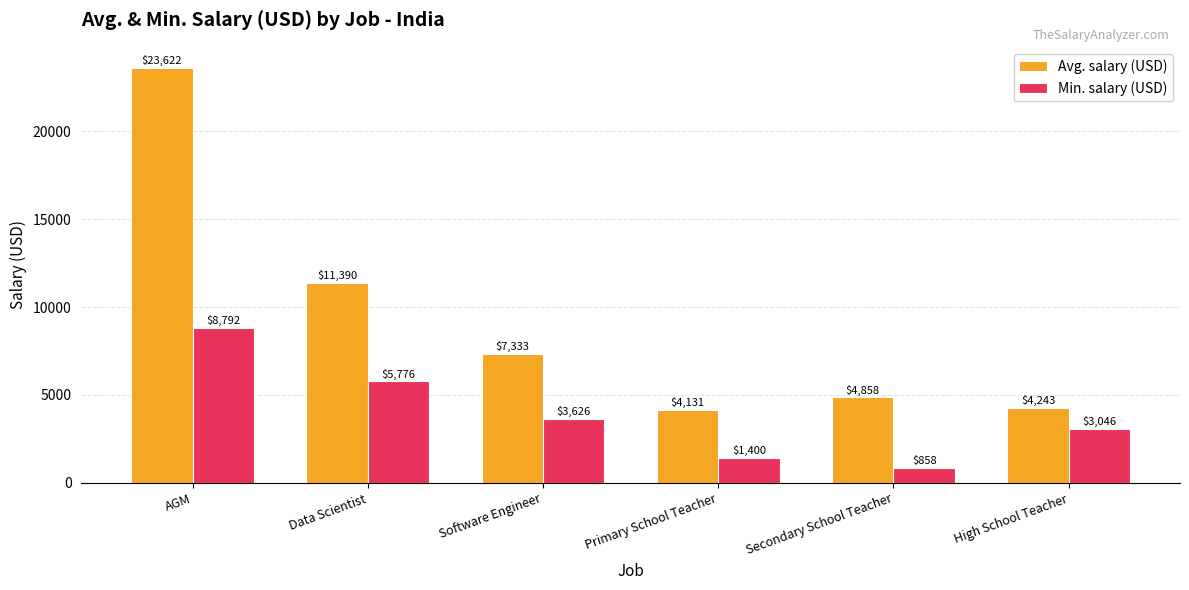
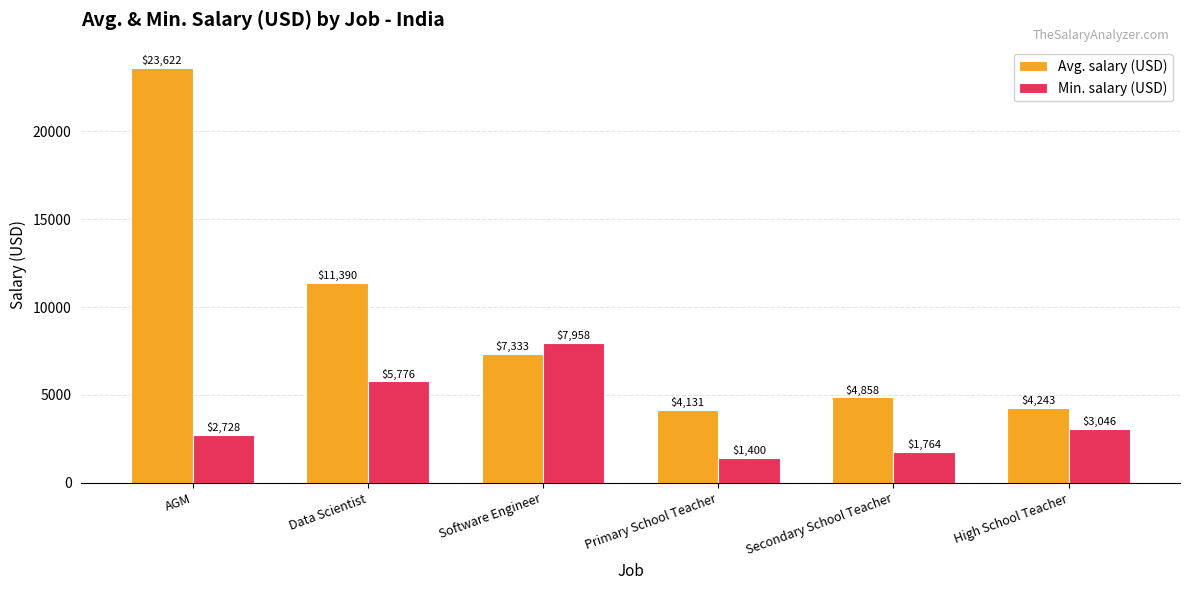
  {
    "Avg. salary (USD)": {
      "AGM": "$23,622",
      "Data Scientist": "$11,390",
      "Software Engineer": "$7,333",
      "Primary School Teacher": "$4,131",
      "Secondary School Teacher": "$4,858",
      "High School Teacher": "$4,243"
    },
    "Min. salary (USD)": {
-     "AGM": "$8,792",
+     "AGM": "$2,728",
      "Data Scientist": "$5,776",
-     "Software Engineer": "$3,626",
+     "Software Engineer": "$7,958",
      "Primary School Teacher": "$1,400",
-     "Secondary School Teacher": "$858",
+     "Secondary School Teacher": "$1,764",
      "High School Teacher": "$3,046"
    }
  }
